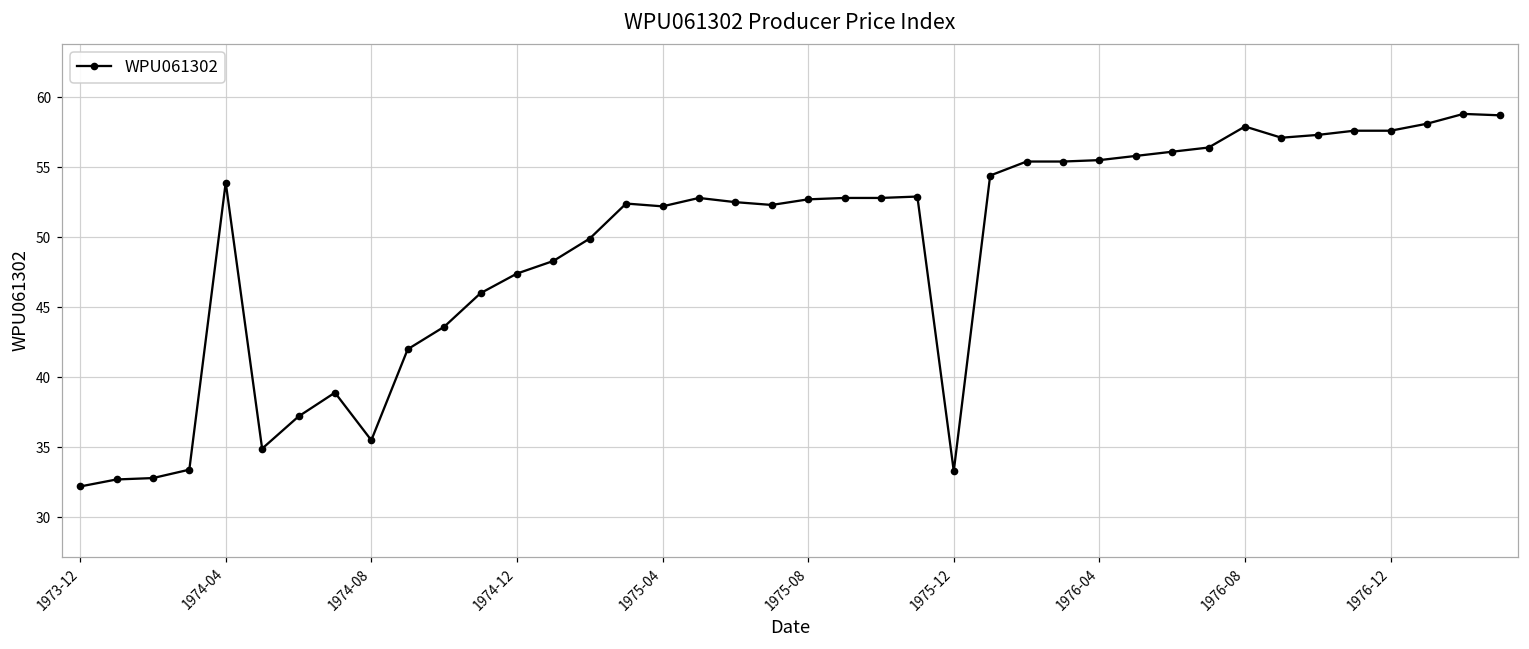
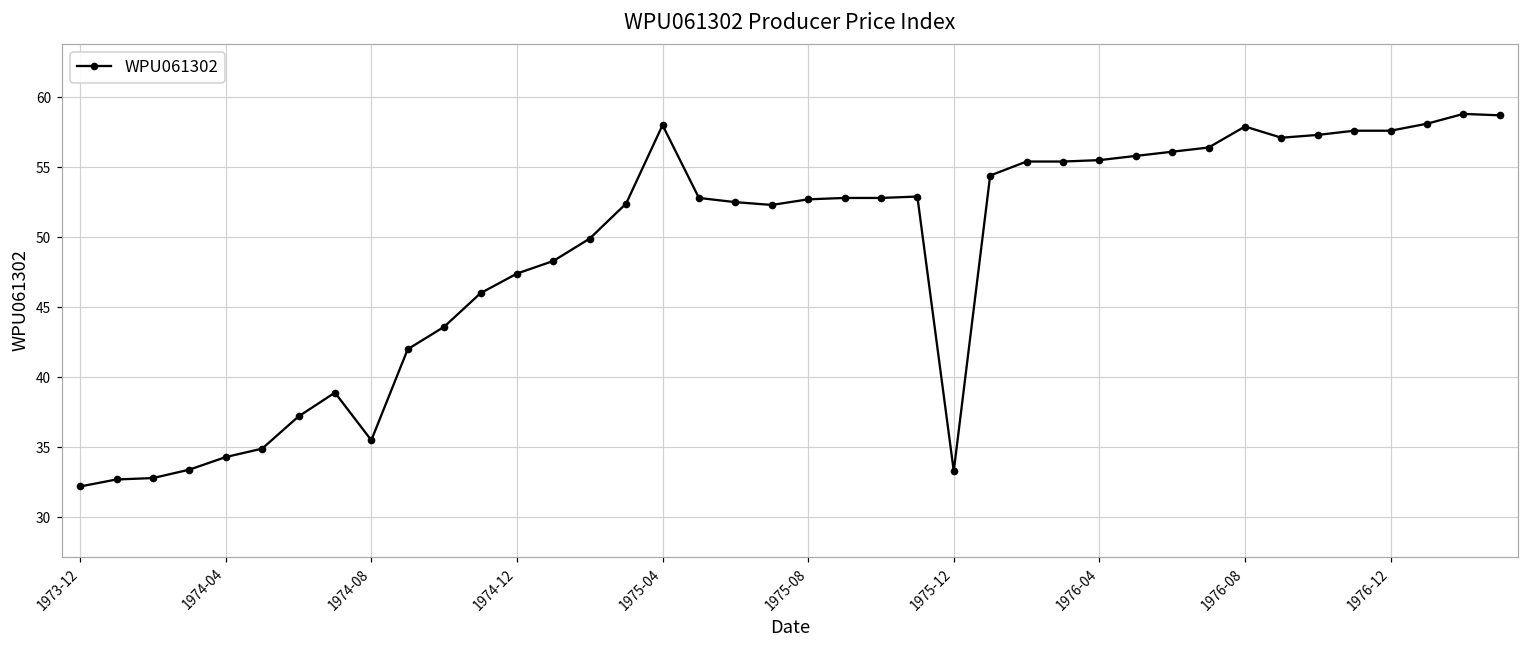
  {
    "1973-12": 32.2,
-   "1974-04": 53.9,
+   "1974-04": 34.3,
    "1974-08": 35.5,
    "1974-12": 47.4,
-   "1975-04": 52.2,
+   "1975-04": 58.0,
    "1975-08": 52.7,
    "1975-12": 33.3,
    "1976-04": 55.5,
    "1976-08": 57.9,
    "1976-12": 57.6
  }
